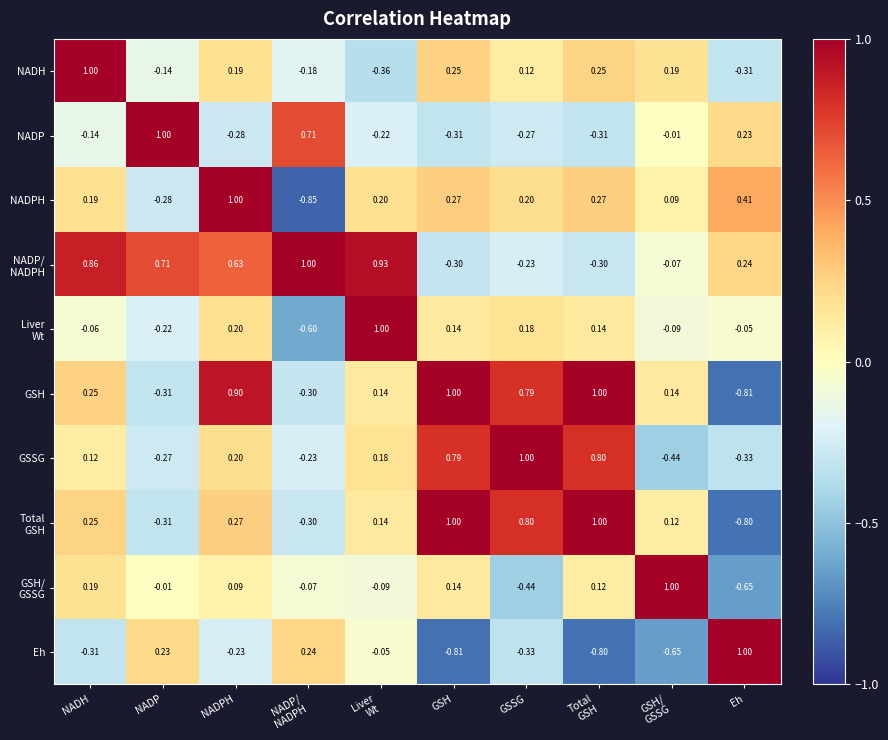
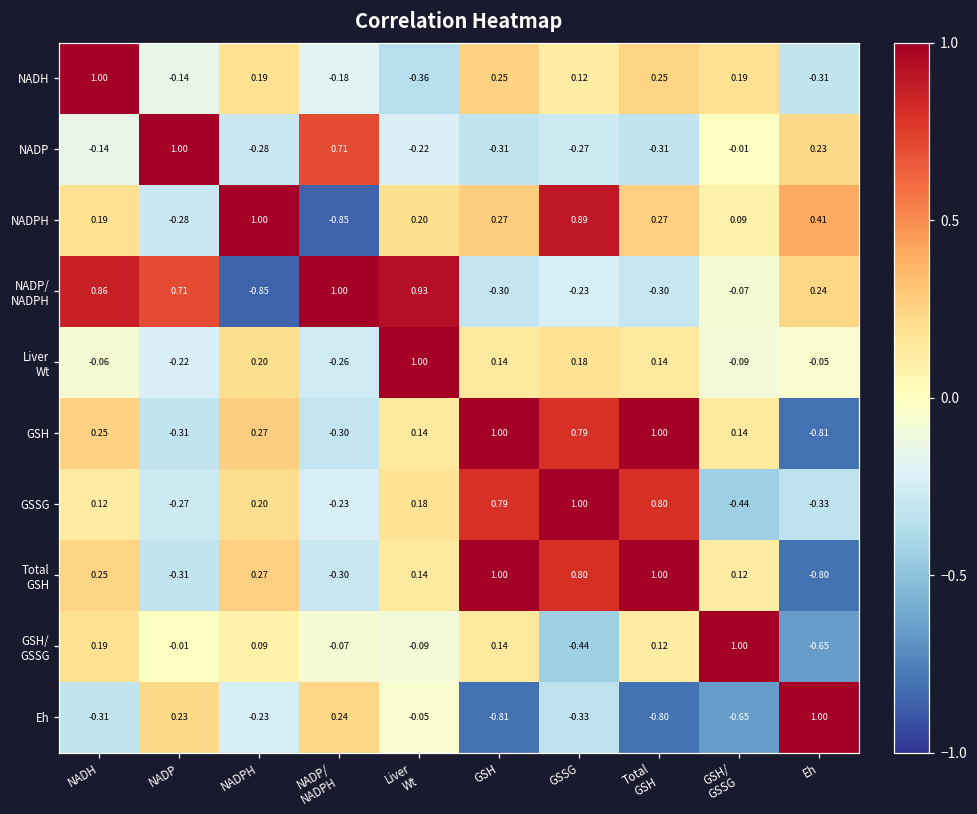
  {
    "NADH": {
      "NADH": 1.00,
      "NADP": -0.14,
      "NADPH": 0.19,
      "NADP/ NADPH": -0.18,
      "Liver Wt": -0.36,
      "GSH": 0.25,
      "GSSG": 0.12,
      "Total GSH": 0.25,
      "GSH/ GSSG": 0.19,
      "Eh": -0.31
    },
    "NADP": {
      "NADH": -0.14,
      "NADP": 1.00,
      "NADPH": -0.28,
      "NADP/ NADPH": 0.71,
      "Liver Wt": -0.22,
      "GSH": -0.31,
      "GSSG": -0.27,
      "Total GSH": -0.31,
      "GSH/ GSSG": -0.01,
      "Eh": 0.23
    },
    "NADPH": {
      "NADH": 0.19,
      "NADP": -0.28,
      "NADPH": 1.00,
      "NADP/ NADPH": -0.85,
      "Liver Wt": 0.20,
      "GSH": 0.27,
-     "GSSG": 0.20,
+     "GSSG": 0.89,
      "Total GSH": 0.27,
      "GSH/ GSSG": 0.09,
      "Eh": 0.41
    },
    "NADP/ NADPH": {
      "NADH": 0.86,
      "NADP": 0.71,
-     "NADPH": 0.63,
+     "NADPH": -0.85,
      "NADP/ NADPH": 1.00,
      "Liver Wt": 0.93,
      "GSH": -0.30,
      "GSSG": -0.23,
      "Total GSH": -0.30,
      "GSH/ GSSG": -0.07,
      "Eh": 0.24
    },
    "Liver Wt": {
      "NADH": -0.06,
      "NADP": -0.22,
      "NADPH": 0.20,
-     "NADP/ NADPH": -0.60,
+     "NADP/ NADPH": -0.26,
      "Liver Wt": 1.00,
      "GSH": 0.14,
      "GSSG": 0.18,
      "Total GSH": 0.14,
      "GSH/ GSSG": -0.09,
      "Eh": -0.05
    },
    "GSH": {
      "NADH": 0.25,
      "NADP": -0.31,
-     "NADPH": 0.90,
+     "NADPH": 0.27,
      "NADP/ NADPH": -0.30,
      "Liver Wt": 0.14,
      "GSH": 1.00,
      "GSSG": 0.79,
      "Total GSH": 1.00,
      "GSH/ GSSG": 0.14,
      "Eh": -0.81
    },
    "GSSG": {
      "NADH": 0.12,
      "NADP": -0.27,
      "NADPH": 0.20,
      "NADP/ NADPH": -0.23,
      "Liver Wt": 0.18,
      "GSH": 0.79,
      "GSSG": 1.00,
      "Total GSH": 0.80,
      "GSH/ GSSG": -0.44,
      "Eh": -0.33
    },
    "Total GSH": {
      "NADH": 0.25,
      "NADP": -0.31,
      "NADPH": 0.27,
      "NADP/ NADPH": -0.30,
      "Liver Wt": 0.14,
      "GSH": 1.00,
      "GSSG": 0.80,
      "Total GSH": 1.00,
      "GSH/ GSSG": 0.12,
      "Eh": -0.80
    },
    "GSH/ GSSG": {
      "NADH": 0.19,
      "NADP": -0.01,
      "NADPH": 0.09,
      "NADP/ NADPH": -0.07,
      "Liver Wt": -0.09,
      "GSH": 0.14,
      "GSSG": -0.44,
      "Total GSH": 0.12,
      "GSH/ GSSG": 1.00,
      "Eh": -0.65
    },
    "Eh": {
      "NADH": -0.31,
      "NADP": 0.23,
      "NADPH": -0.23,
      "NADP/ NADPH": 0.24,
      "Liver Wt": -0.05,
      "GSH": -0.81,
      "GSSG": -0.33,
      "Total GSH": -0.80,
      "GSH/ GSSG": -0.65,
      "Eh": 1.00
    }
  }
